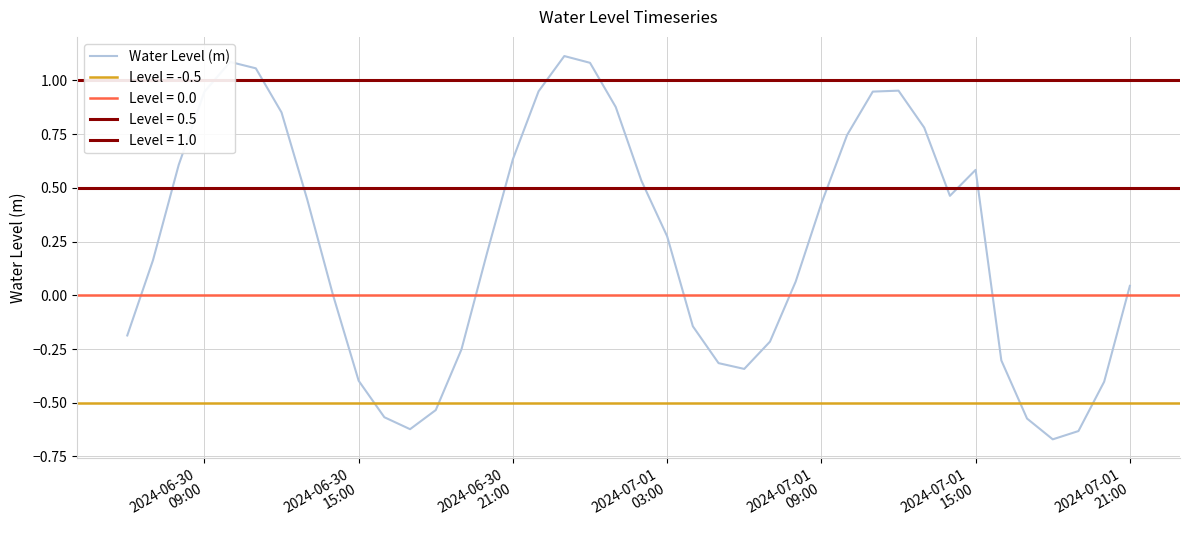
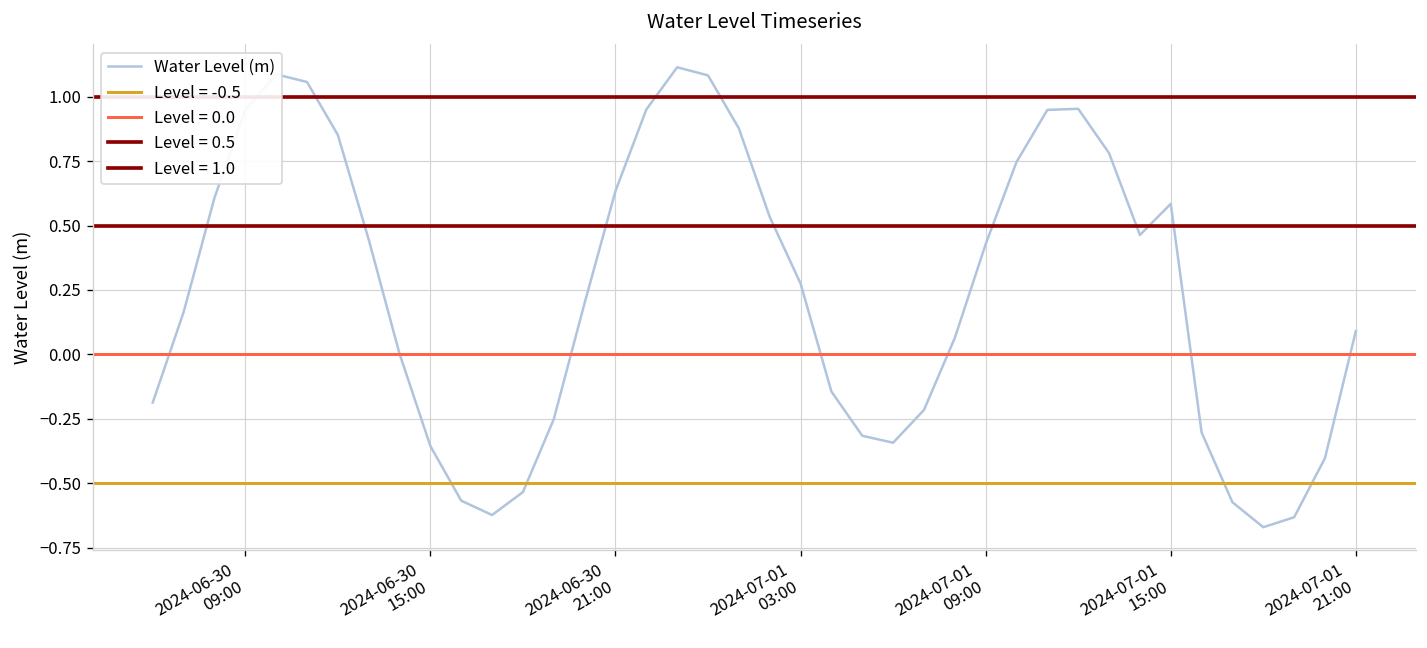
  {
-   "2024-06-30 15:00": -0.40,
+   "2024-06-30 15:00": -0.36,
    "2024-06-30 21:00": 0.63,
    "2024-07-01 03:00": 0.27,
    "2024-07-01 09:00": 0.43,
    "2024-07-01 15:00": 0.58,
-   "2024-07-01 21:00": 0.04
+   "2024-07-01 21:00": 0.09
  }
